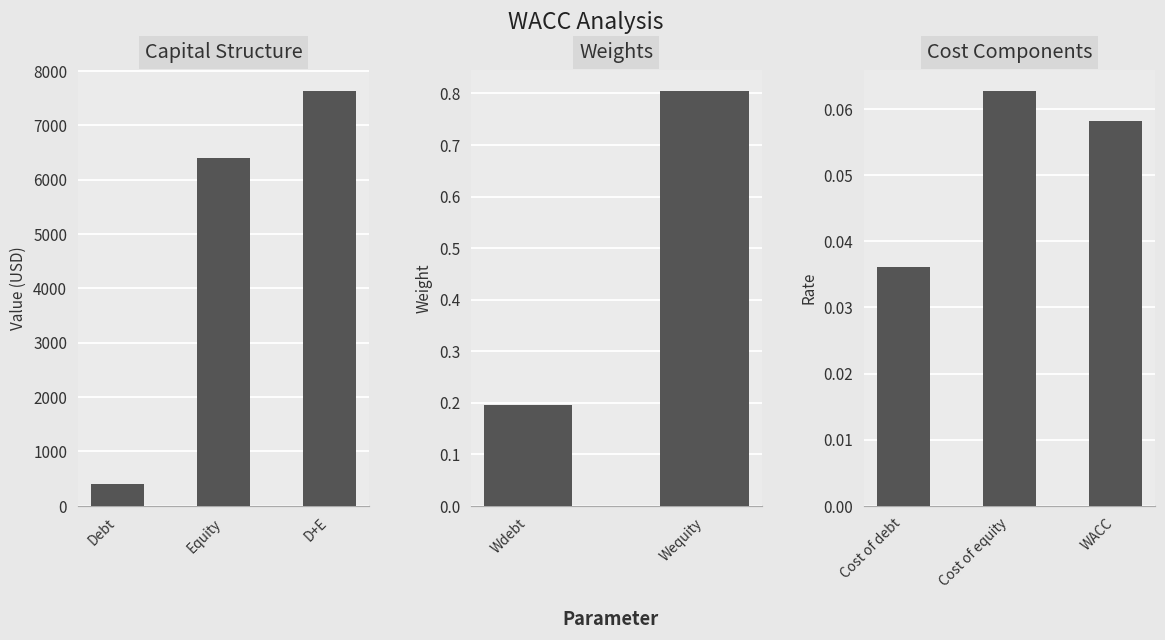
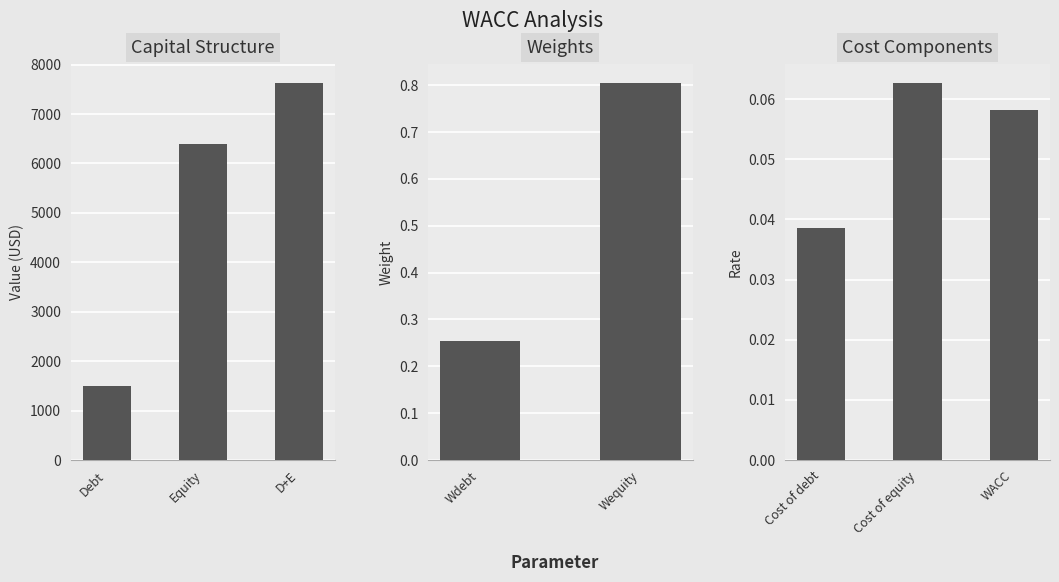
  {
    "Capital Structure": {
-     "Debt": 400,
+     "Debt": 1500,
      "Equity": 6400,
      "D+E": 7600
    },
    "Weights": {
-     "Wdebt": 0.20,
+     "Wdebt": 0.25,
      "Wequity": 0.80
    },
    "Cost Components": {
-     "Cost of debt": 0.036,
+     "Cost of debt": 0.039,
      "Cost of equity": 0.063,
      "WACC": 0.058
    }
  }
